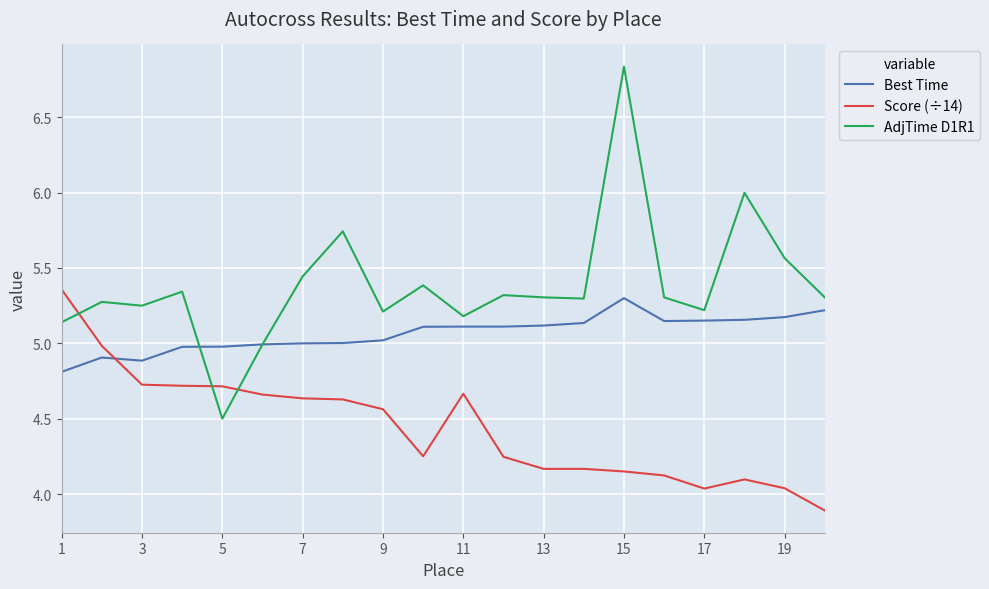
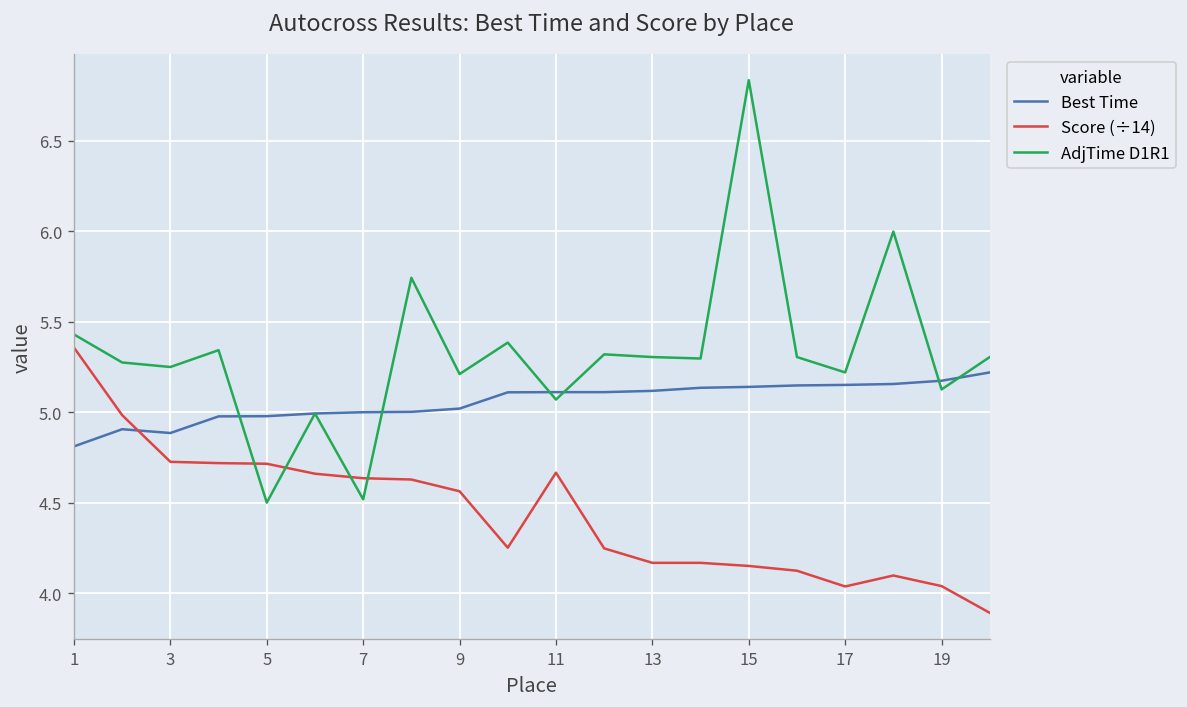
  {
    "Best Time": {
      "1": 4.81,
      "3": 4.89,
      "5": 4.98,
      "7": 5.00,
      "9": 5.02,
      "11": 5.11,
      "13": 5.12,
-     "15": 5.30,
+     "15": 5.14,
      "17": 5.15,
      "19": 5.17
    },
    "Score (÷14)": {
      "1": 5.36,
      "3": 4.73,
      "5": 4.72,
      "7": 4.64,
      "9": 4.56,
      "11": 4.67,
      "13": 4.17,
      "15": 4.15,
      "17": 4.04,
      "19": 4.04
    },
    "AdjTime D1R1": {
-     "1": 5.14,
+     "1": 5.43,
      "3": 5.25,
      "5": 4.50,
-     "7": 5.44,
+     "7": 4.52,
      "9": 5.21,
-     "11": 5.18,
+     "11": 5.07,
      "13": 5.31,
      "15": 6.84,
      "17": 5.22,
-     "19": 5.57
+     "19": 5.13
    }
  }
